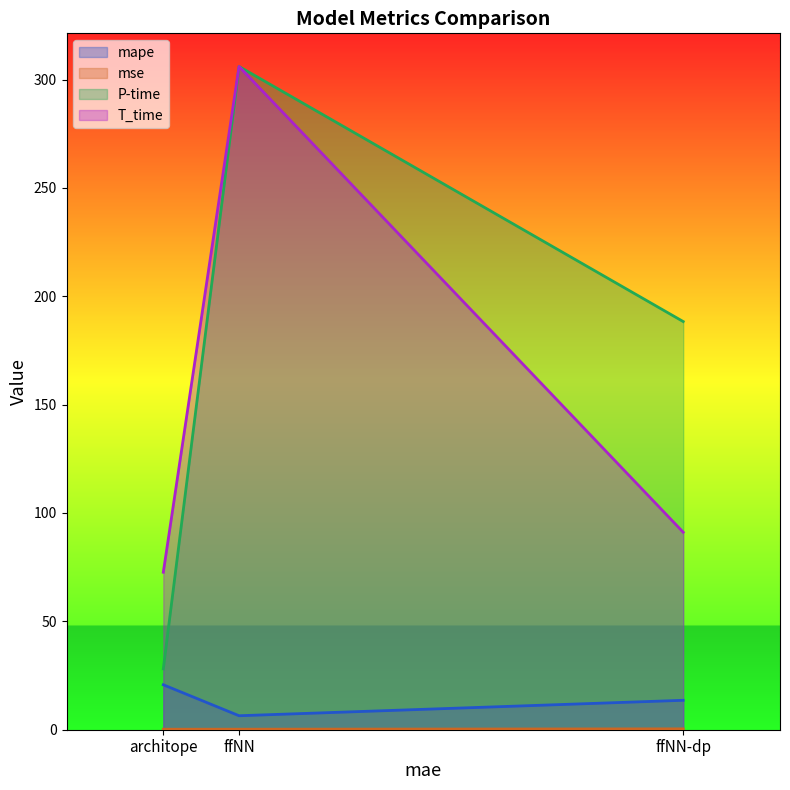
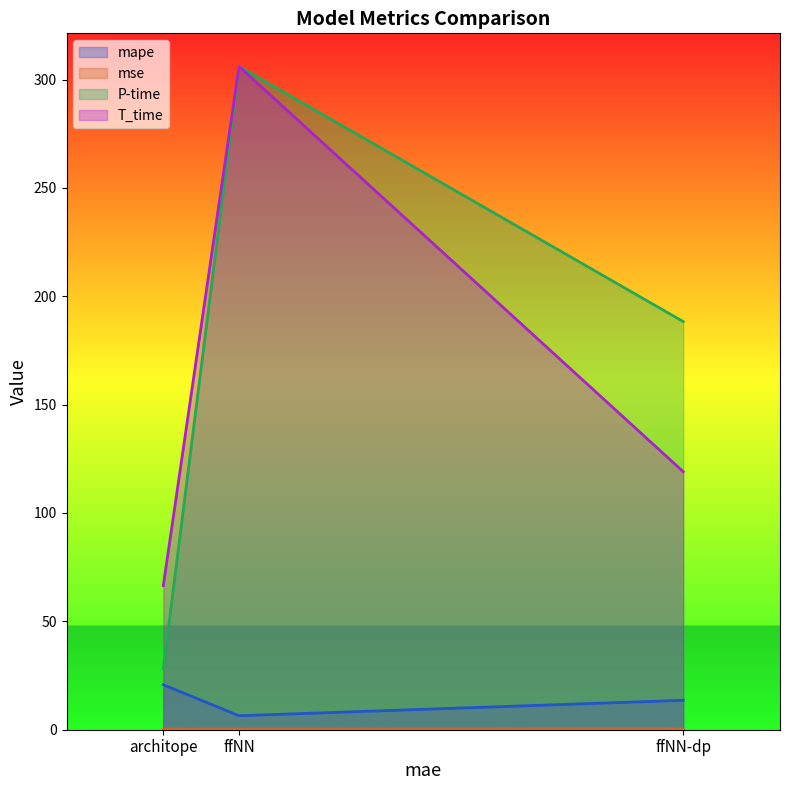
  {
    "mape": {
      "architope": 21,
      "ffNN": 6,
      "ffNN-dp": 14
    },
    "mse": {
      "architope": 0,
      "ffNN": 0,
      "ffNN-dp": 0
    },
    "P-time": {
      "architope": 28,
      "ffNN-dp": 188
    },
    "T_time": {
-     "architope": 73,
-     "ffNN-dp": 91
+     "architope": 67,
+     "ffNN-dp": 119
    }
  }
